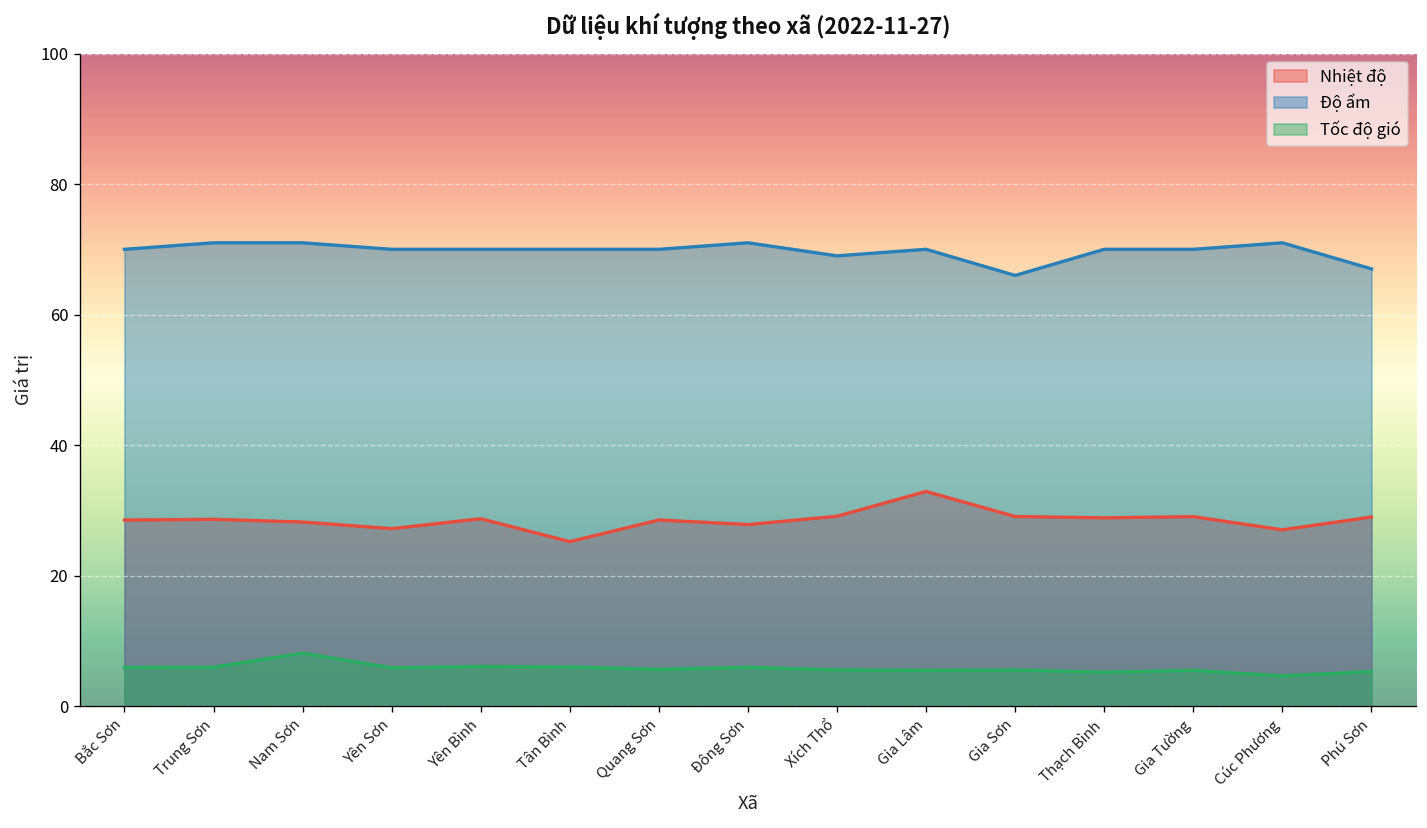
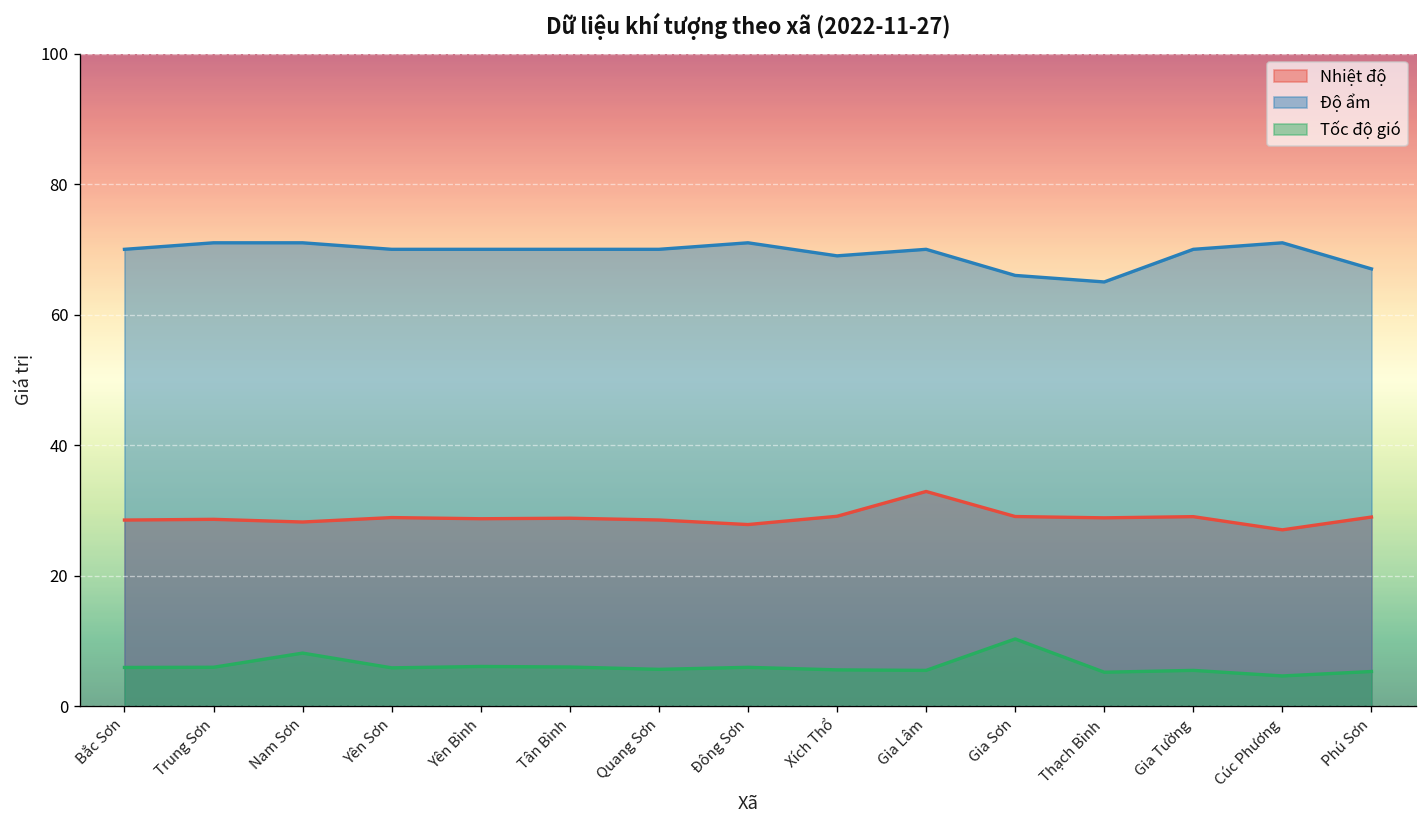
  {
    "Nhiệt độ": {
      "Bắc Sơn": 29,
      "Trung Sơn": 29,
      "Nam Sơn": 28,
-     "Yên Sơn": 27,
+     "Yên Sơn": 29,
      "Yên Bình": 29,
-     "Tân Bình": 25,
+     "Tân Bình": 29,
      "Quang Sơn": 29,
      "Đông Sơn": 28,
      "Xích Thổ": 29,
      "Gia Lâm": 33,
      "Gia Sơn": 29,
      "Thạch Bình": 29,
      "Gia Tường": 29,
      "Cúc Phương": 27,
      "Phú Sơn": 29
    },
    "Độ ẩm": {
      "Bắc Sơn": 70,
      "Trung Sơn": 71,
      "Nam Sơn": 71,
      "Yên Sơn": 70,
      "Yên Bình": 70,
      "Tân Bình": 70,
      "Quang Sơn": 70,
      "Đông Sơn": 71,
      "Xích Thổ": 69,
      "Gia Lâm": 70,
      "Gia Sơn": 66,
-     "Thạch Bình": 70,
+     "Thạch Bình": 65,
      "Gia Tường": 70,
      "Cúc Phương": 71,
      "Phú Sơn": 67
    },
    "Tốc độ gió": {
      "Bắc Sơn": 6,
      "Trung Sơn": 6,
      "Nam Sơn": 8,
      "Yên Sơn": 6,
      "Yên Bình": 6,
      "Tân Bình": 6,
      "Quang Sơn": 6,
      "Đông Sơn": 6,
      "Xích Thổ": 6,
      "Gia Lâm": 5,
-     "Gia Sơn": 6,
+     "Gia Sơn": 10,
      "Thạch Bình": 5,
      "Gia Tường": 5,
      "Cúc Phương": 5,
      "Phú Sơn": 5
    }
  }
